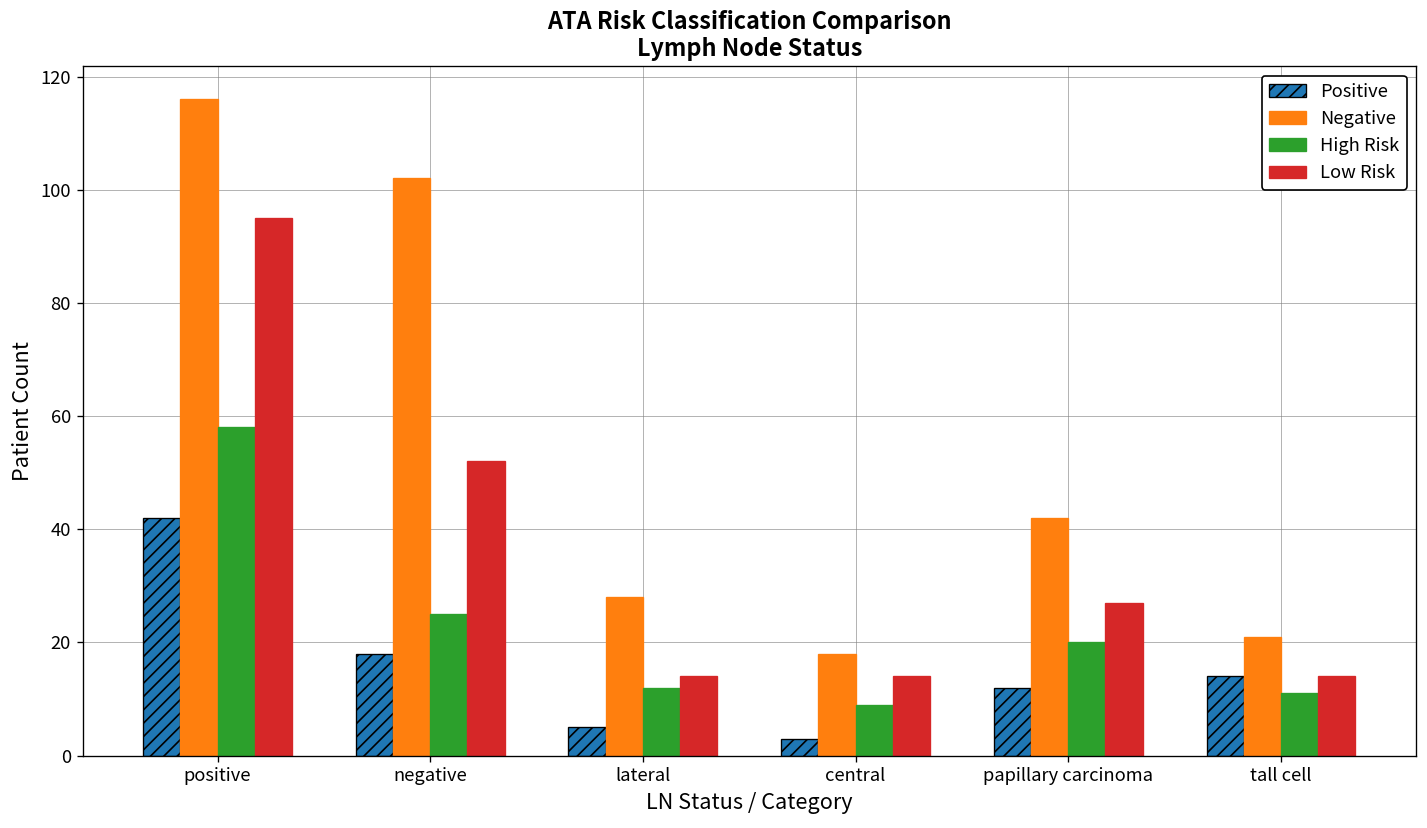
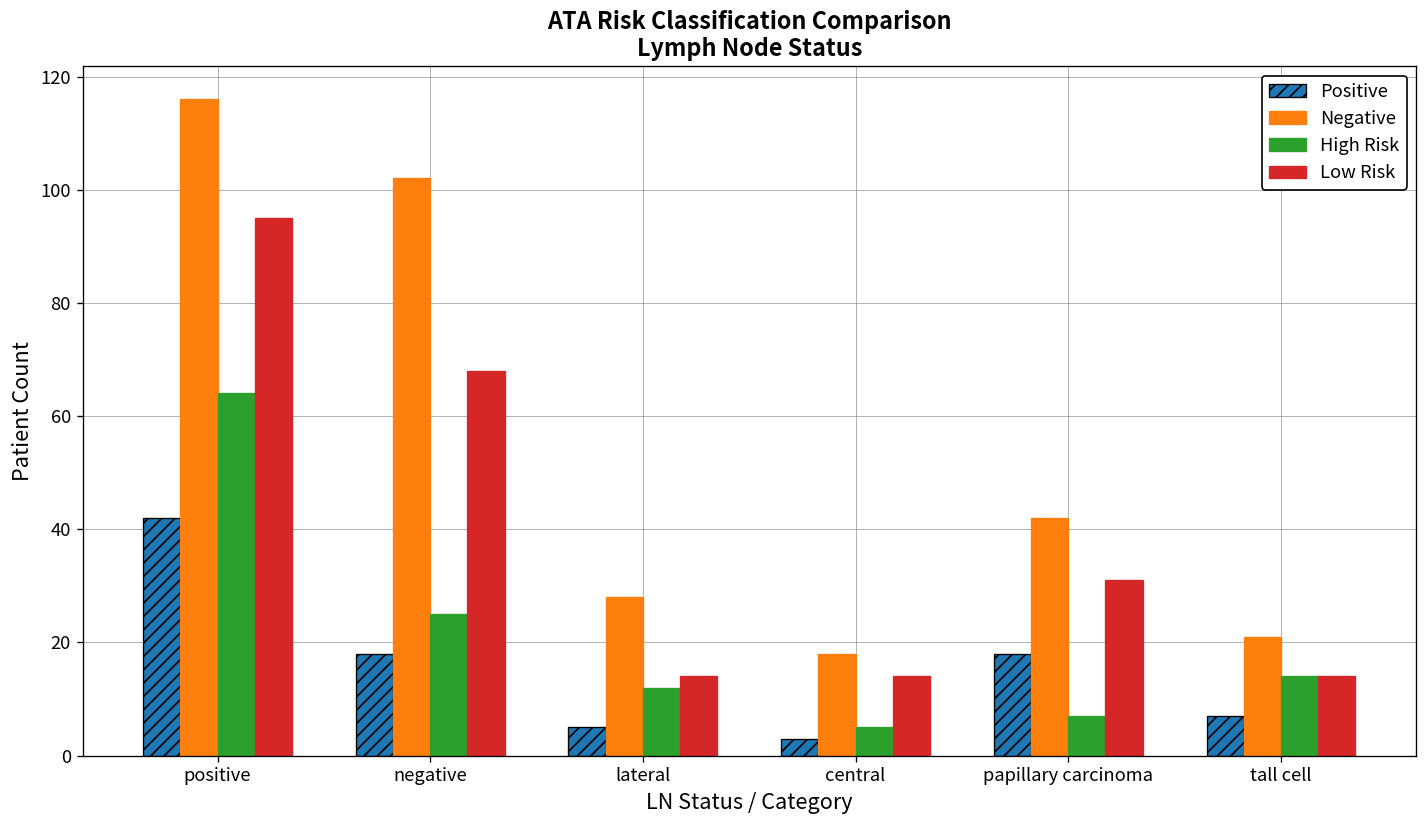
  {
    "Positive": {
      "positive": 42,
      "negative": 18,
      "lateral": 5,
      "central": 3,
-     "papillary carcinoma": 12,
-     "tall cell": 14
+     "papillary carcinoma": 18,
+     "tall cell": 7
    },
    "Negative": {
      "positive": 116,
      "negative": 102,
      "lateral": 28,
      "central": 18,
      "papillary carcinoma": 42,
      "tall cell": 21
    },
    "High Risk": {
-     "positive": 58,
+     "positive": 64,
      "negative": 25,
      "lateral": 12,
-     "central": 9,
-     "papillary carcinoma": 20,
-     "tall cell": 11
+     "central": 5,
+     "papillary carcinoma": 7,
+     "tall cell": 14
    },
    "Low Risk": {
      "positive": 95,
-     "negative": 52,
+     "negative": 68,
      "lateral": 14,
      "central": 14,
-     "papillary carcinoma": 27,
+     "papillary carcinoma": 31,
      "tall cell": 14
    }
  }
